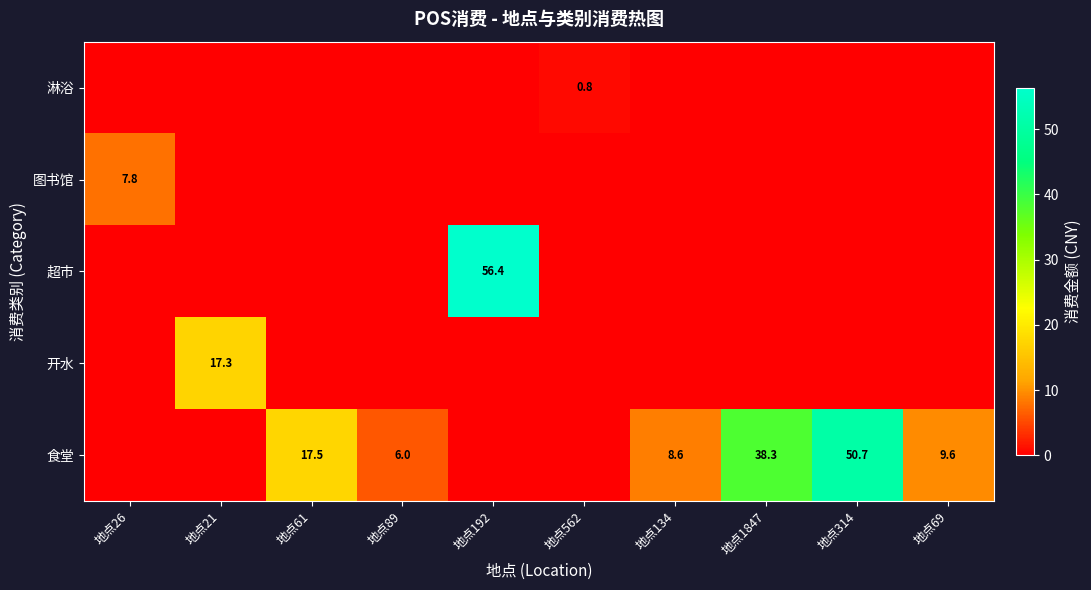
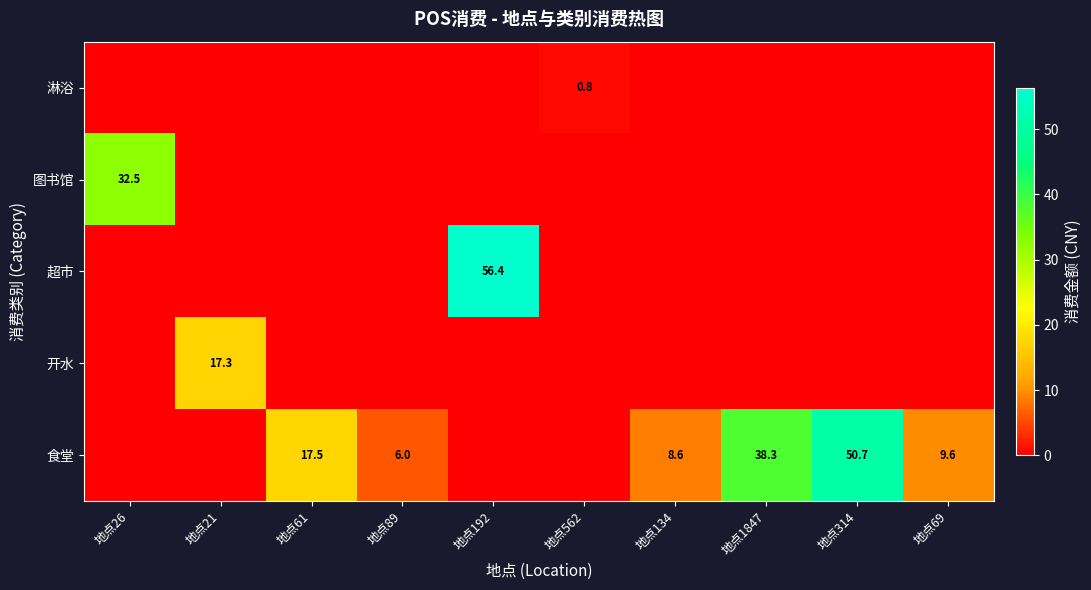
  {
    "淋浴": {
      "地点562": 0.8
    },
    "图书馆": {
-     "地点26": 7.8
+     "地点26": 32.5
    },
    "超市": {
      "地点192": 56.4
    },
    "开水": {
      "地点21": 17.3
    },
    "食堂": {
      "地点61": 17.5,
      "地点89": 6.0,
      "地点134": 8.6,
      "地点1847": 38.3,
      "地点314": 50.7,
      "地点69": 9.6
    }
  }
